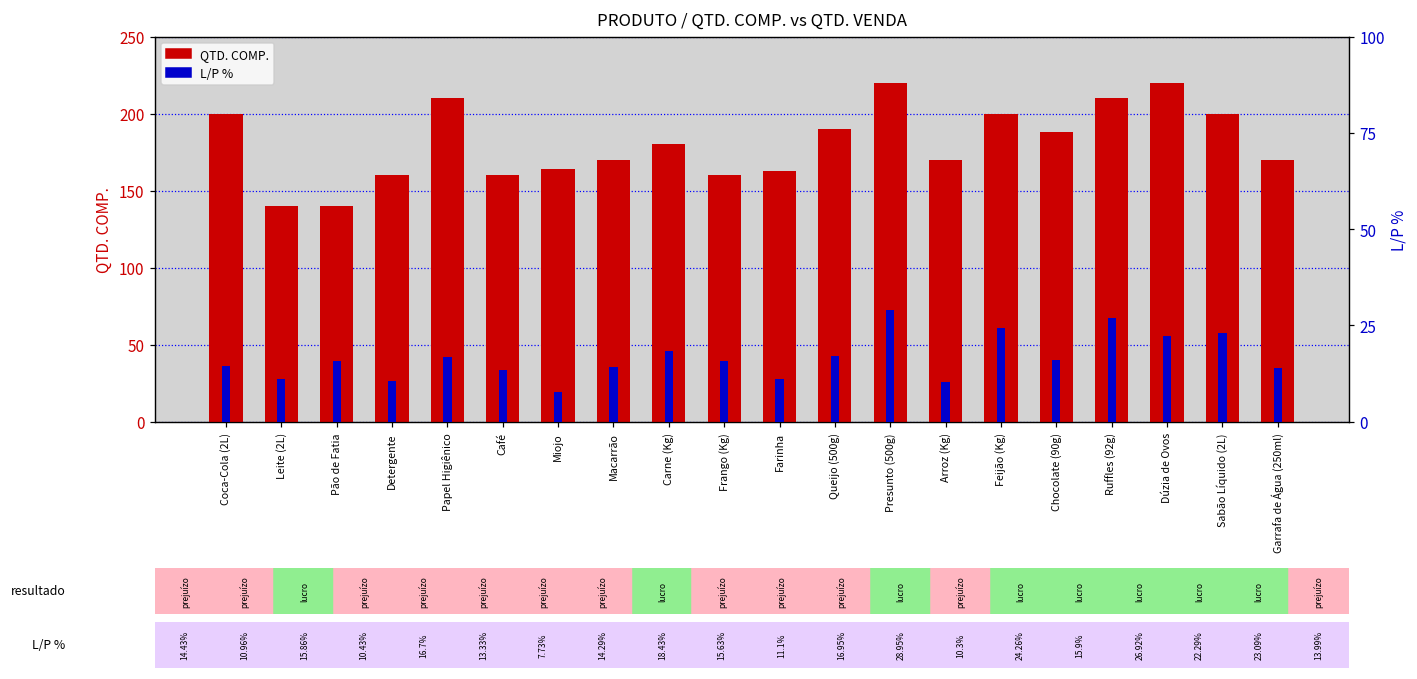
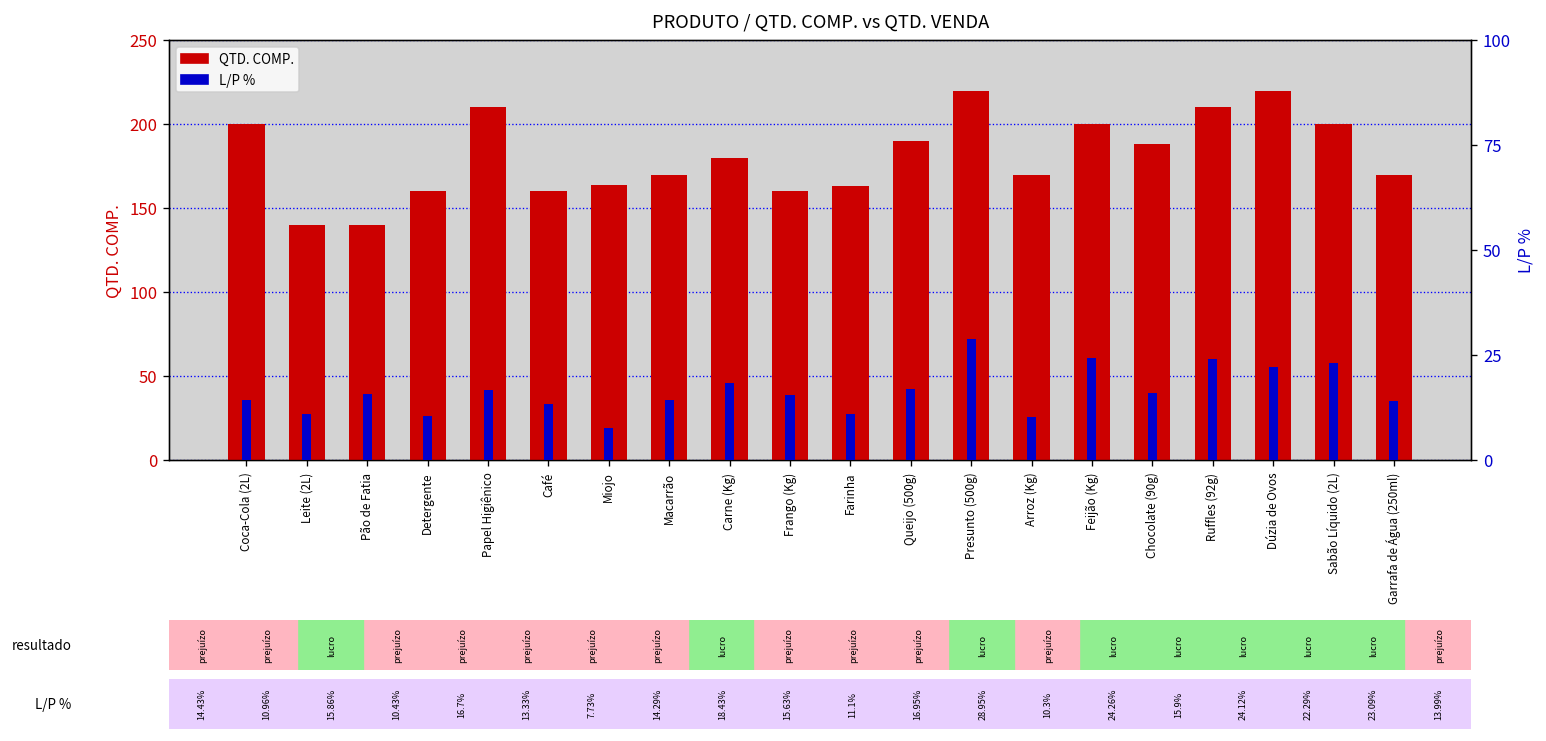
  {
    "L/P %": {
-     "Ruffles (92g)": "26.92%"
+     "Ruffles (92g)": "24.12%"
    }
  }
